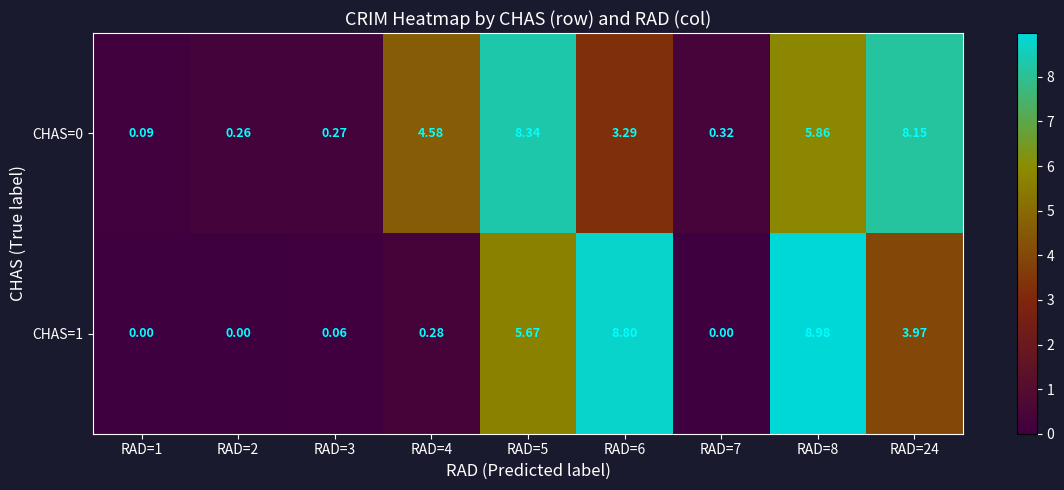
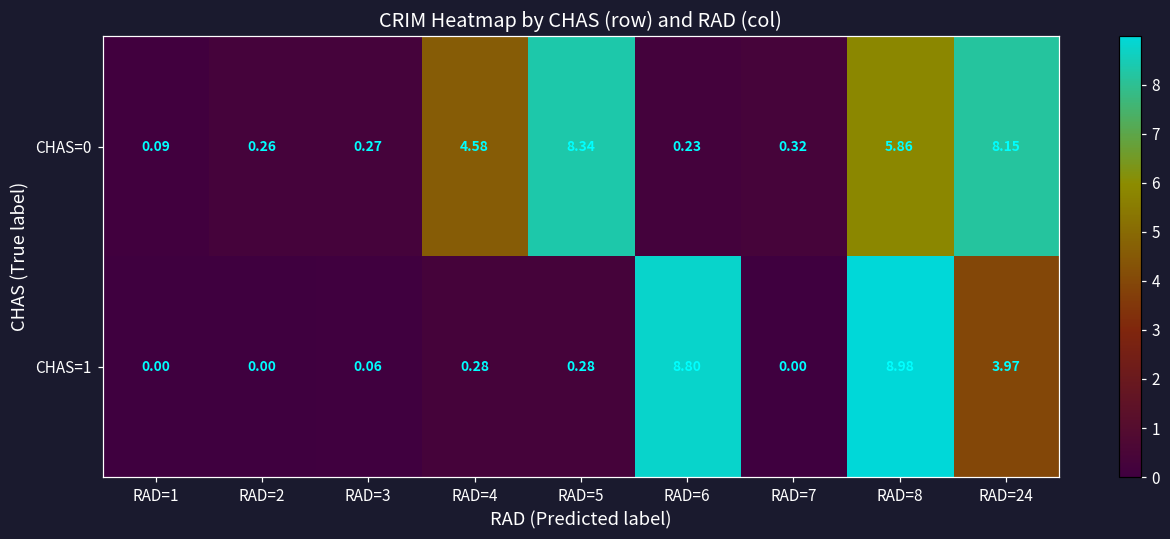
  {
    "CHAS=0": {
      "RAD=1": 0.09,
      "RAD=2": 0.26,
      "RAD=3": 0.27,
      "RAD=4": 4.58,
      "RAD=5": 8.34,
-     "RAD=6": 3.29,
+     "RAD=6": 0.23,
      "RAD=7": 0.32,
      "RAD=8": 5.86,
      "RAD=24": 8.15
    },
    "CHAS=1": {
      "RAD=1": 0.00,
      "RAD=2": 0.00,
      "RAD=3": 0.06,
      "RAD=4": 0.28,
-     "RAD=5": 5.67,
+     "RAD=5": 0.28,
      "RAD=6": 8.80,
      "RAD=7": 0.00,
      "RAD=24": 3.97
    }
  }
